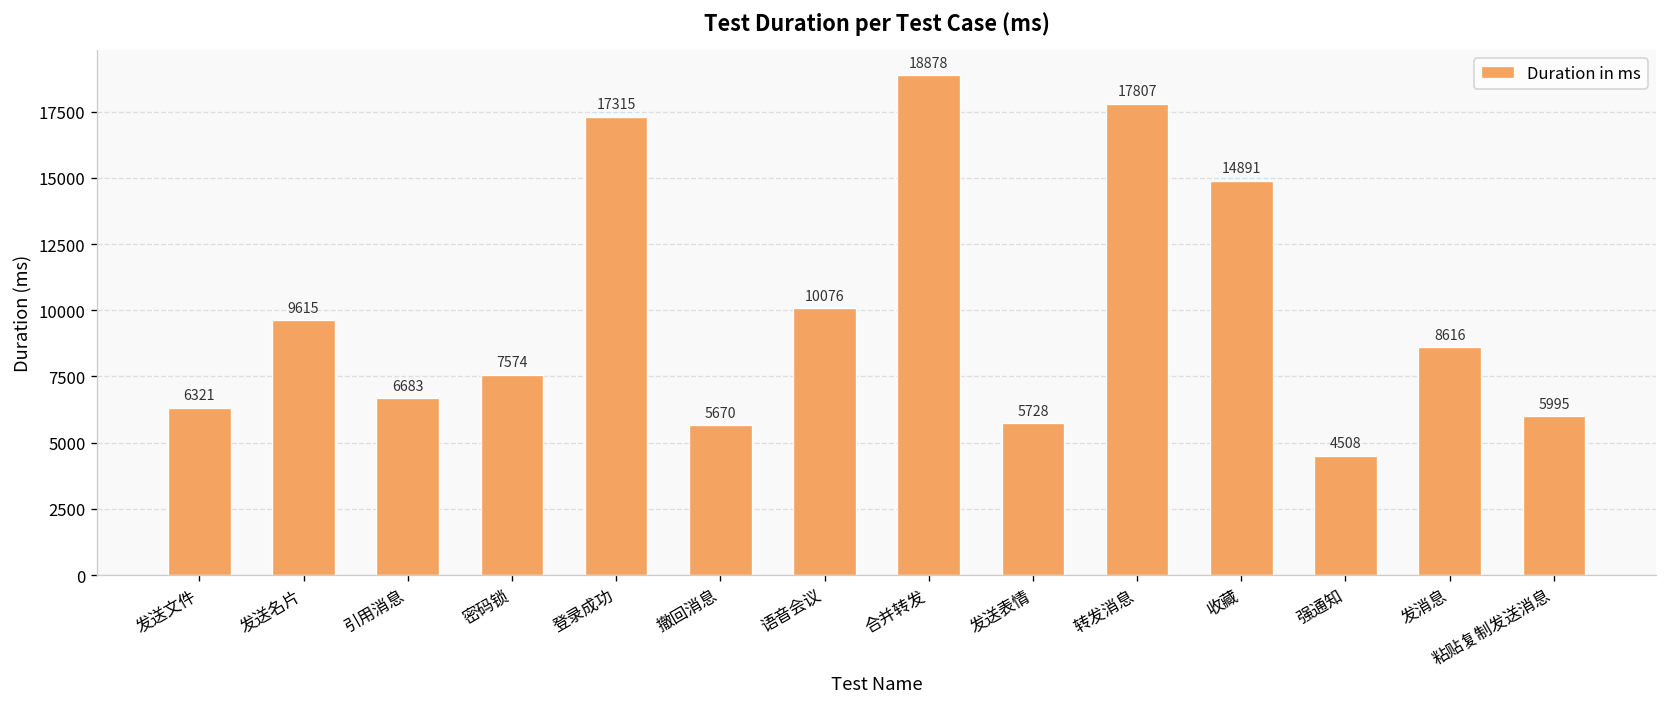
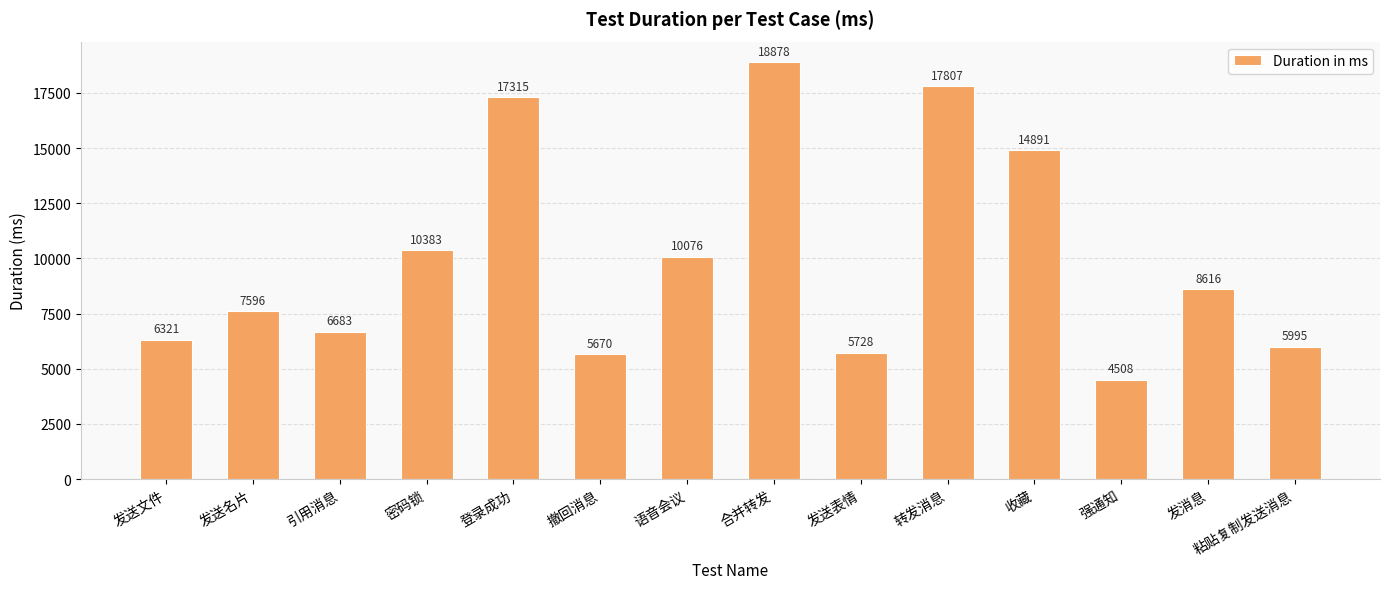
  {
    "发送文件": 6321,
-   "发送名片": 9615,
+   "发送名片": 7596,
    "引用消息": 6683,
-   "密码锁": 7574,
+   "密码锁": 10383,
    "登录成功": 17315,
    "撤回消息": 5670,
    "语音会议": 10076,
    "合并转发": 18878,
    "发送表情": 5728,
    "转发消息": 17807,
    "收藏": 14891,
    "强通知": 4508,
    "发消息": 8616,
    "粘贴复制发送消息": 5995
  }
